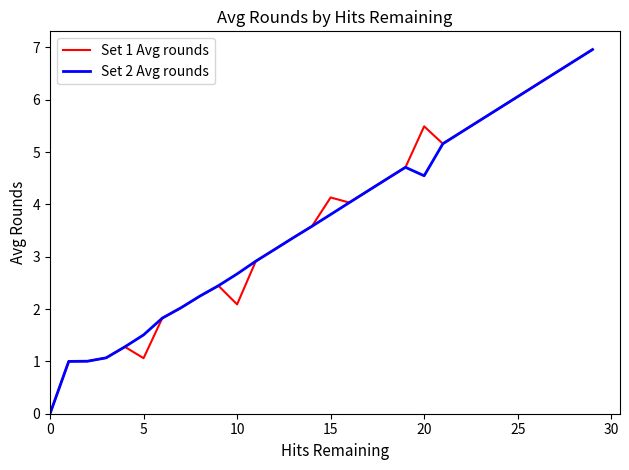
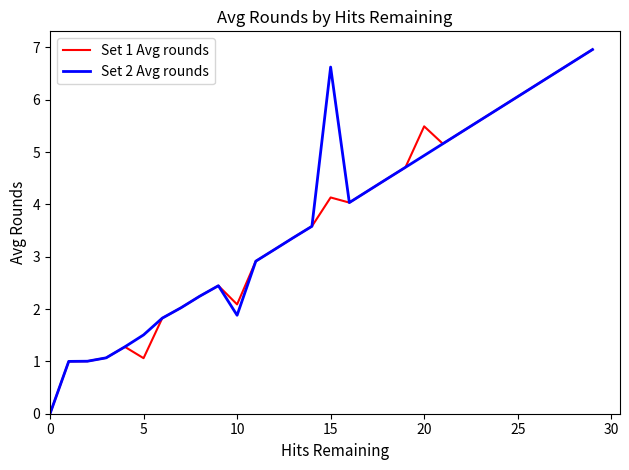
  {
    "Set 1 Avg rounds": {
      "5": 1.1,
      "10": 2.1,
      "15": 4.1,
      "20": 5.5
    },
    "Set 2 Avg rounds": {
      "5": 1.5,
-     "10": 2.7,
-     "15": 3.8,
-     "20": 4.5
+     "10": 1.9,
+     "15": 6.6,
+     "20": 4.9
    }
  }
